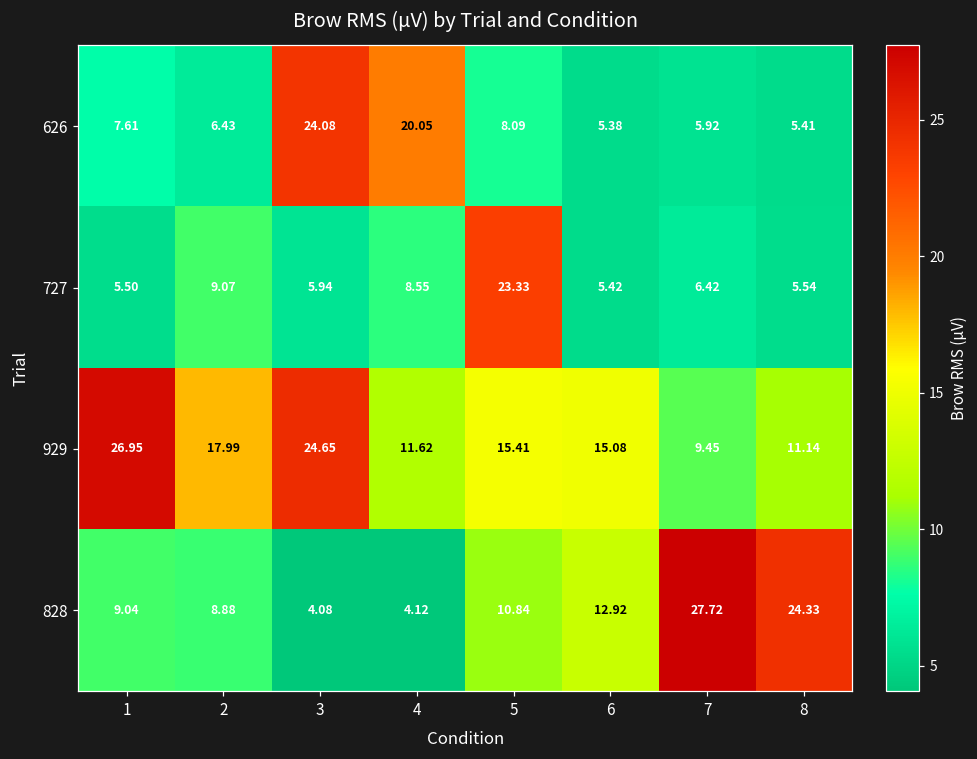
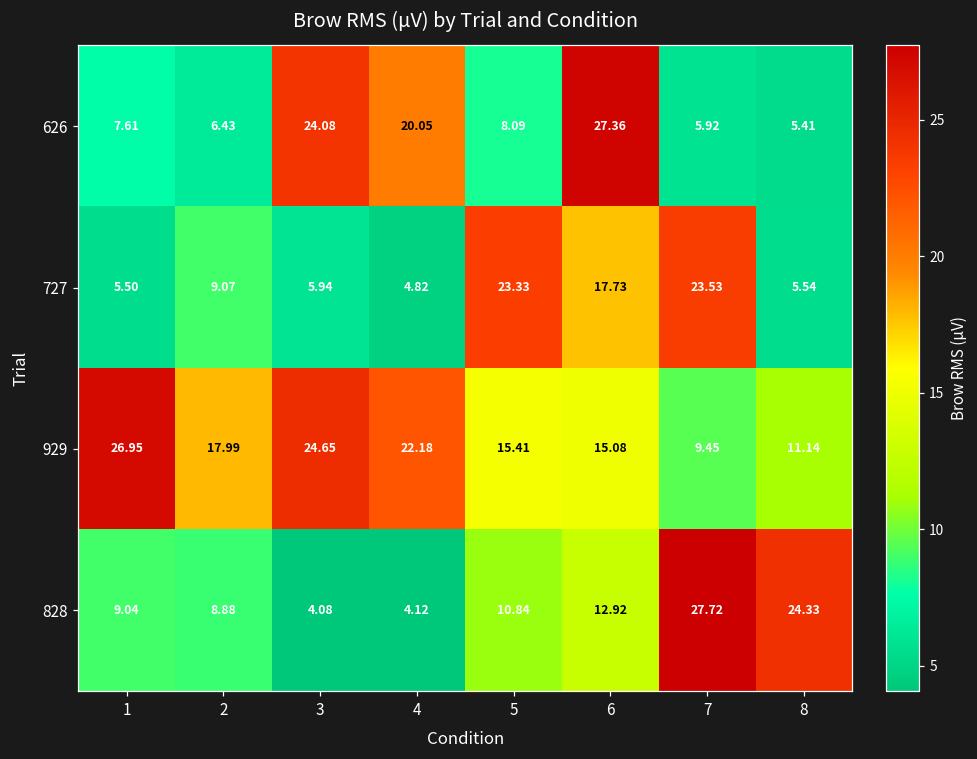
  {
    "626": {
      "1": 7.61,
      "2": 6.43,
      "3": 24.08,
      "4": 20.05,
      "5": 8.09,
-     "6": 5.38,
+     "6": 27.36,
      "7": 5.92,
      "8": 5.41
    },
    "727": {
      "1": 5.50,
      "2": 9.07,
      "3": 5.94,
-     "4": 8.55,
+     "4": 4.82,
      "5": 23.33,
-     "6": 5.42,
-     "7": 6.42,
+     "6": 17.73,
+     "7": 23.53,
      "8": 5.54
    },
    "929": {
      "1": 26.95,
      "2": 17.99,
      "3": 24.65,
-     "4": 11.62,
+     "4": 22.18,
      "5": 15.41,
      "6": 15.08,
      "7": 9.45,
      "8": 11.14
    },
    "828": {
      "1": 9.04,
      "2": 8.88,
      "3": 4.08,
      "4": 4.12,
      "5": 10.84,
      "6": 12.92,
      "7": 27.72,
      "8": 24.33
    }
  }
